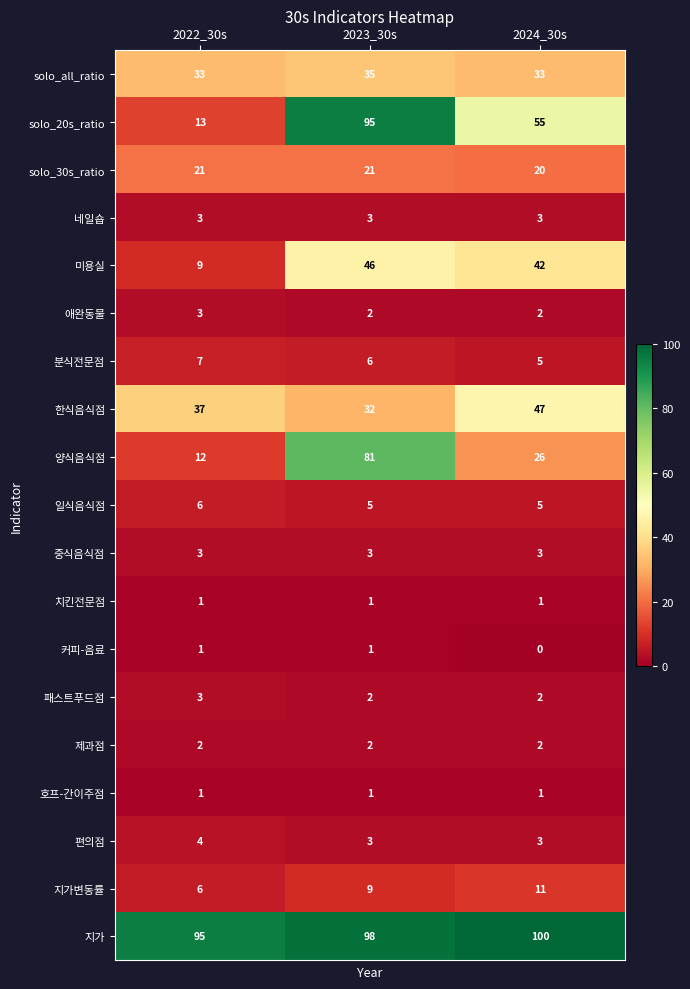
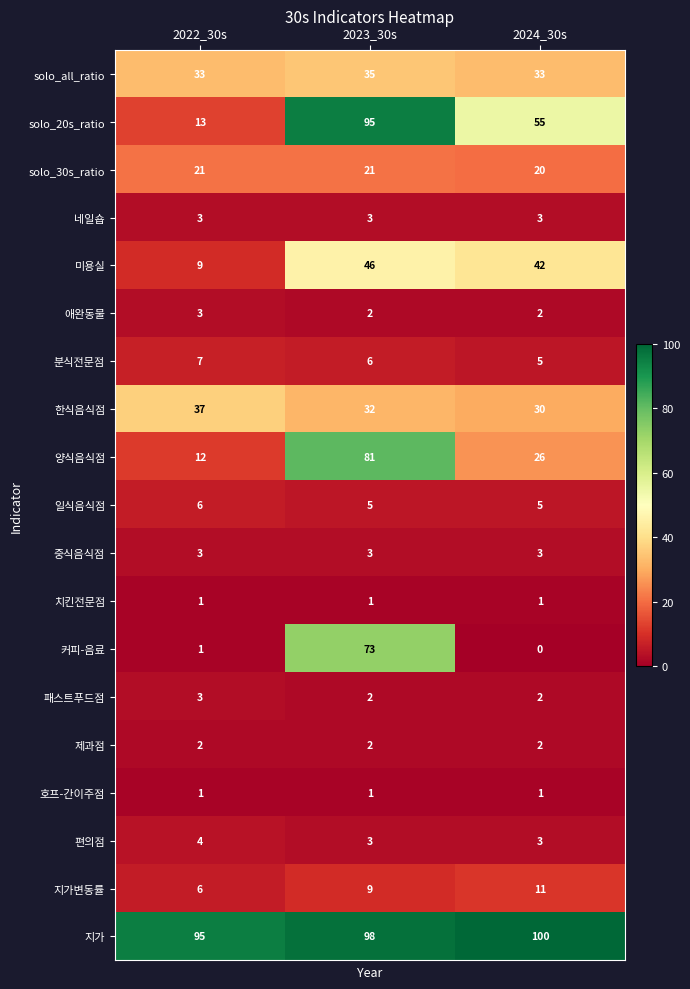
  {
    "solo_all_ratio": {
      "2022_30s": 33,
      "2023_30s": 35,
      "2024_30s": 33
    },
    "solo_20s_ratio": {
      "2022_30s": 13,
      "2023_30s": 95,
      "2024_30s": 55
    },
    "solo_30s_ratio": {
      "2022_30s": 21,
      "2023_30s": 21,
      "2024_30s": 20
    },
    "네일숍": {
      "2022_30s": 3,
      "2023_30s": 3,
      "2024_30s": 3
    },
    "미용실": {
      "2022_30s": 9,
      "2023_30s": 46,
      "2024_30s": 42
    },
    "애완동물": {
      "2022_30s": 3,
      "2023_30s": 2,
      "2024_30s": 2
    },
    "분식전문점": {
      "2022_30s": 7,
      "2023_30s": 6,
      "2024_30s": 5
    },
    "한식음식점": {
      "2022_30s": 37,
      "2023_30s": 32,
-     "2024_30s": 47
+     "2024_30s": 30
    },
    "양식음식점": {
      "2022_30s": 12,
      "2023_30s": 81,
      "2024_30s": 26
    },
    "일식음식점": {
      "2022_30s": 6,
      "2023_30s": 5,
      "2024_30s": 5
    },
    "중식음식점": {
      "2022_30s": 3,
      "2023_30s": 3,
      "2024_30s": 3
    },
    "치킨전문점": {
      "2022_30s": 1,
      "2023_30s": 1,
      "2024_30s": 1
    },
    "커피-음료": {
      "2022_30s": 1,
-     "2023_30s": 1,
+     "2023_30s": 73,
      "2024_30s": 0
    },
    "패스트푸드점": {
      "2022_30s": 3,
      "2023_30s": 2,
      "2024_30s": 2
    },
    "제과점": {
      "2022_30s": 2,
      "2023_30s": 2,
      "2024_30s": 2
    },
    "호프-간이주점": {
      "2022_30s": 1,
      "2023_30s": 1,
      "2024_30s": 1
    },
    "편의점": {
      "2022_30s": 4,
      "2023_30s": 3,
      "2024_30s": 3
    },
    "지가변동률": {
      "2022_30s": 6,
      "2023_30s": 9,
      "2024_30s": 11
    },
    "지가": {
      "2022_30s": 95,
      "2023_30s": 98,
      "2024_30s": 100
    }
  }
